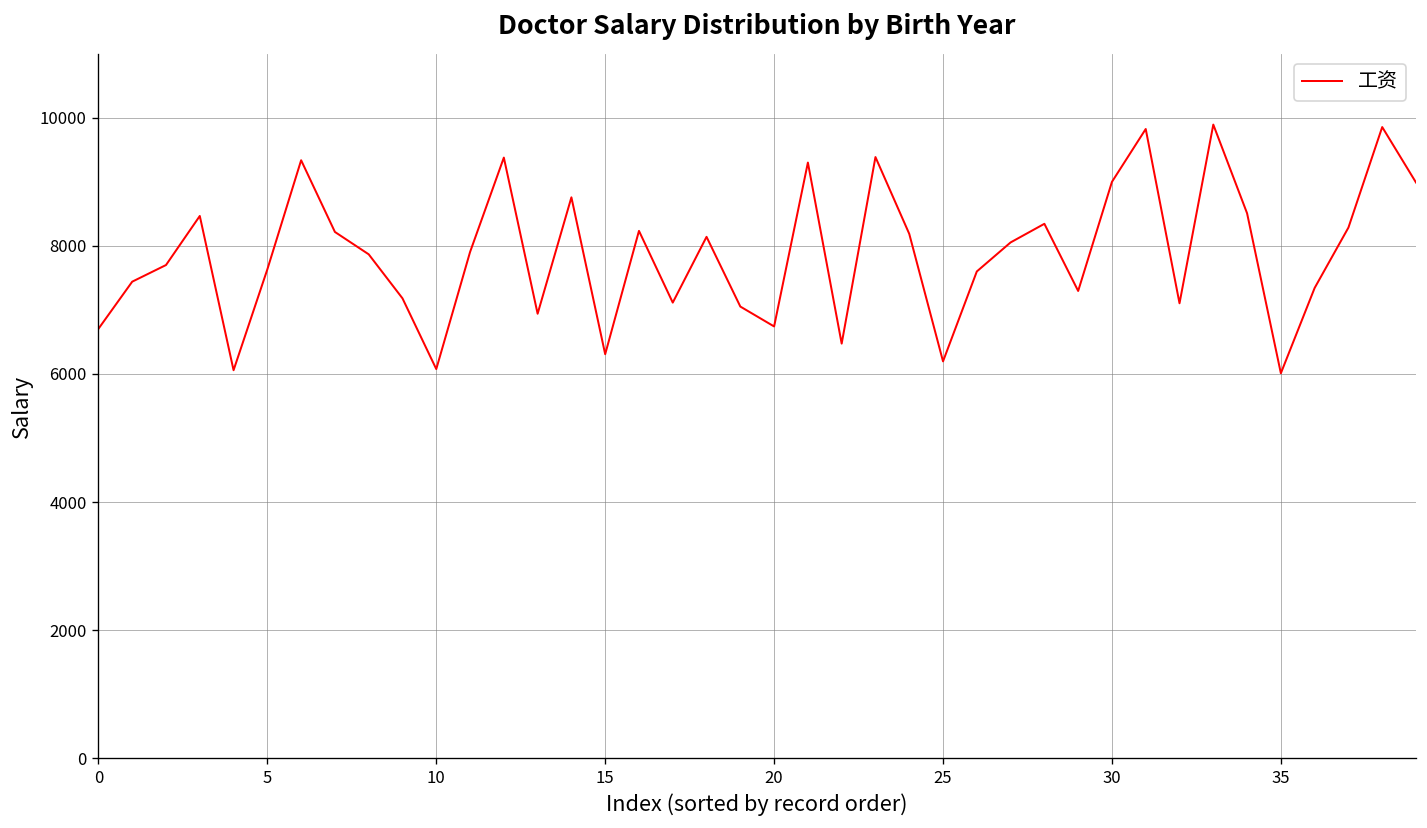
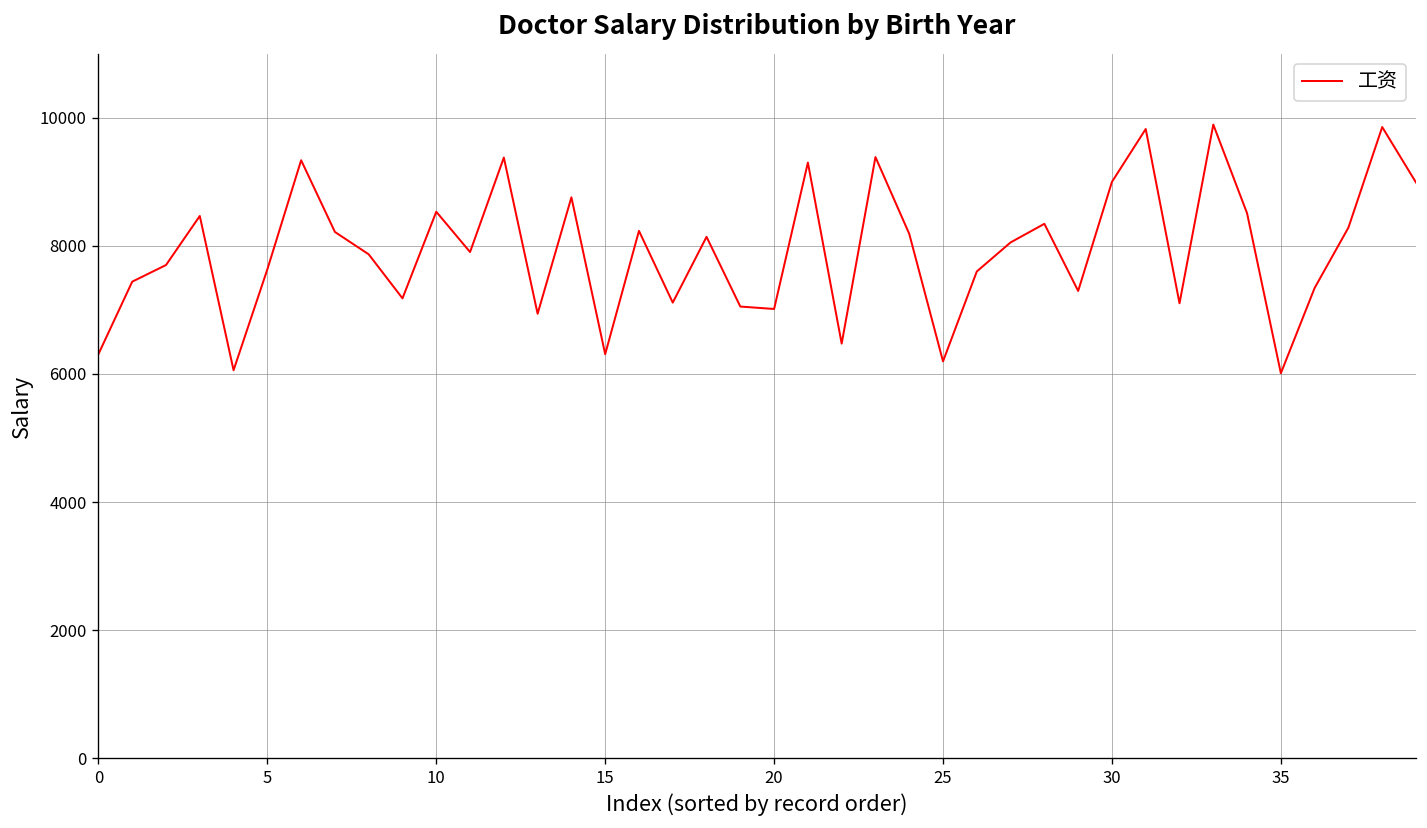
  {
-   "0": 6700,
+   "0": 6300,
    "5": 7600,
-   "10": 6100,
+   "10": 8500,
    "15": 6300,
-   "20": 6700,
+   "20": 7000,
    "25": 6200,
    "30": 9000,
    "35": 6000
  }
